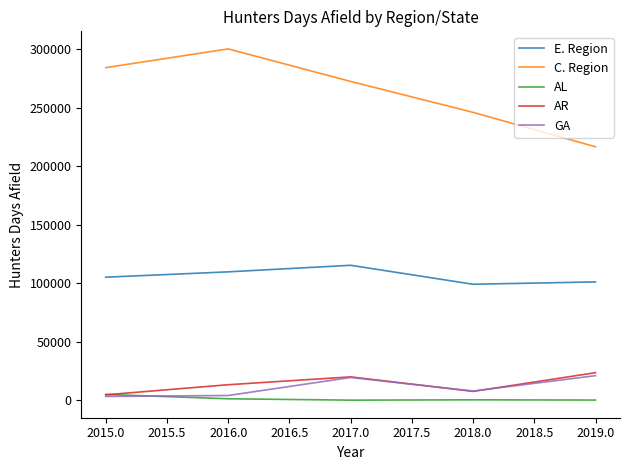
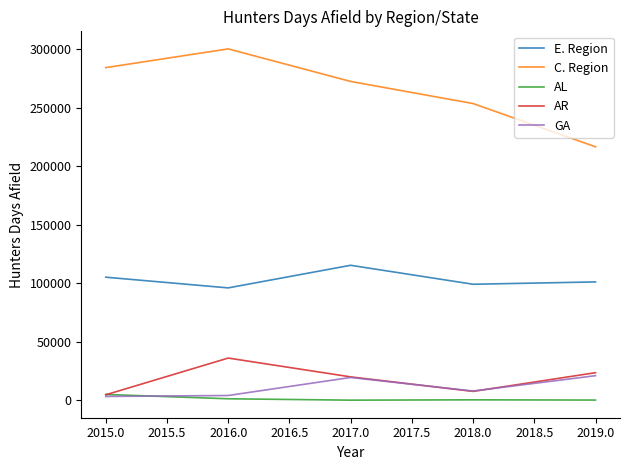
  {
    "E. Region": {
      "2015.0": 105000,
-     "2016.0": 110000,
+     "2016.0": 96000,
      "2017.0": 115000,
      "2018.0": 99000,
      "2019.0": 101000
    },
    "C. Region": {
      "2015.0": 284000,
      "2016.0": 300000,
      "2017.0": 272000,
-     "2018.0": 246000,
+     "2018.0": 254000,
      "2019.0": 217000
    },
    "AL": {
      "2016.0": 1000,
      "2017.0": 0,
      "2018.0": 1000,
      "2019.0": 0
    },
    "AR": {
-     "2016.0": 13000,
+     "2016.0": 36000,
      "2019.0": 24000
    },
    "GA": {
      "2016.0": 4000,
      "2019.0": 21000
    }
  }
